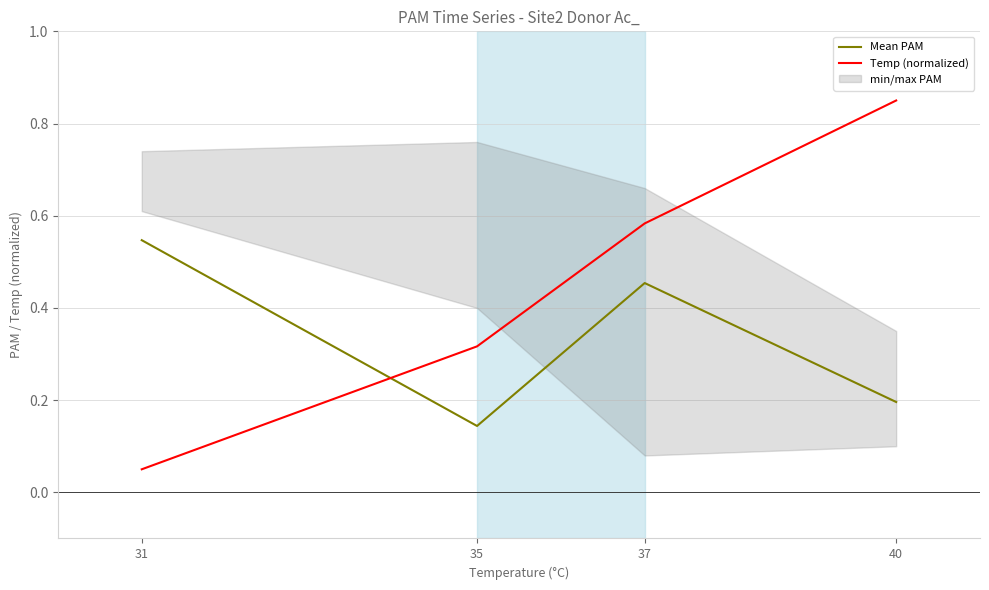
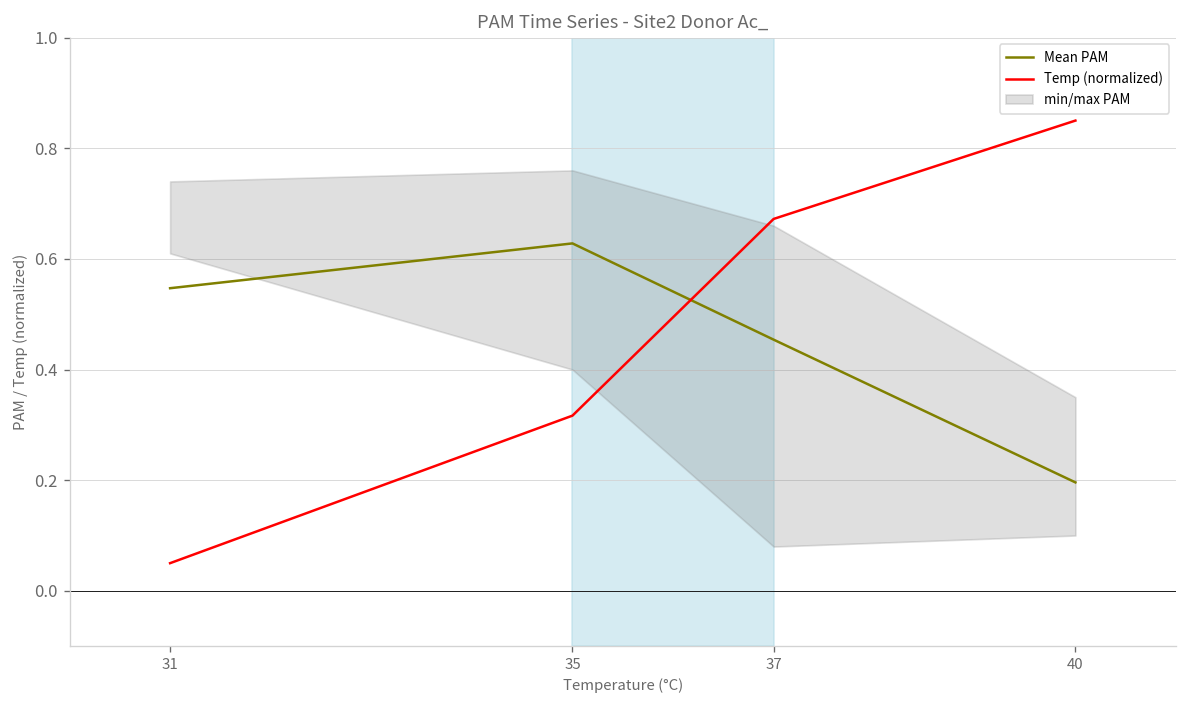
  {
    "Mean PAM": {
      "31": 0.55,
-     "35": 0.14,
+     "35": 0.63,
      "37": 0.45,
      "40": 0.20
    },
    "Temp (normalized)": {
      "31": 0.05,
      "35": 0.32,
-     "37": 0.58,
+     "37": 0.67,
      "40": 0.85
    }
  }
